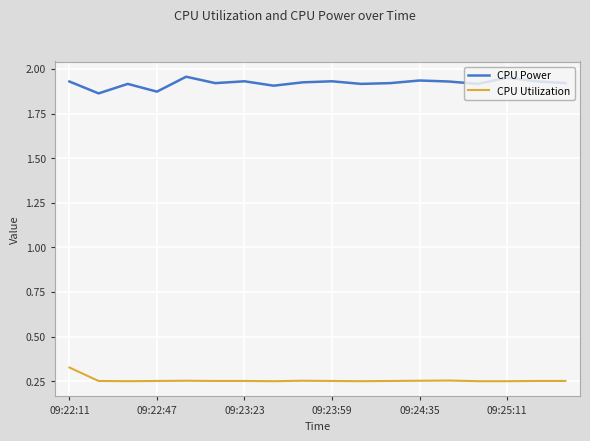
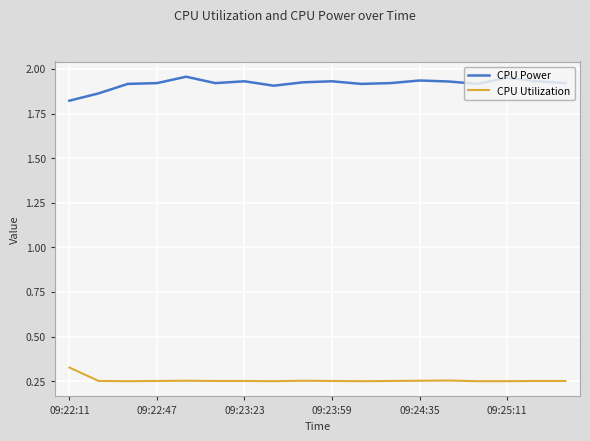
  {
    "CPU Power": {
-     "09:22:11": 1.93,
-     "09:22:47": 1.87,
+     "09:22:11": 1.82,
+     "09:22:47": 1.92,
      "09:23:23": 1.93,
      "09:23:59": 1.93,
      "09:24:35": 1.94
    },
    "CPU Utilization": {
      "09:22:11": 0.33,
      "09:22:47": 0.25,
      "09:23:23": 0.25,
      "09:23:59": 0.25,
      "09:24:35": 0.25,
      "09:25:11": 0.25
    }
  }
